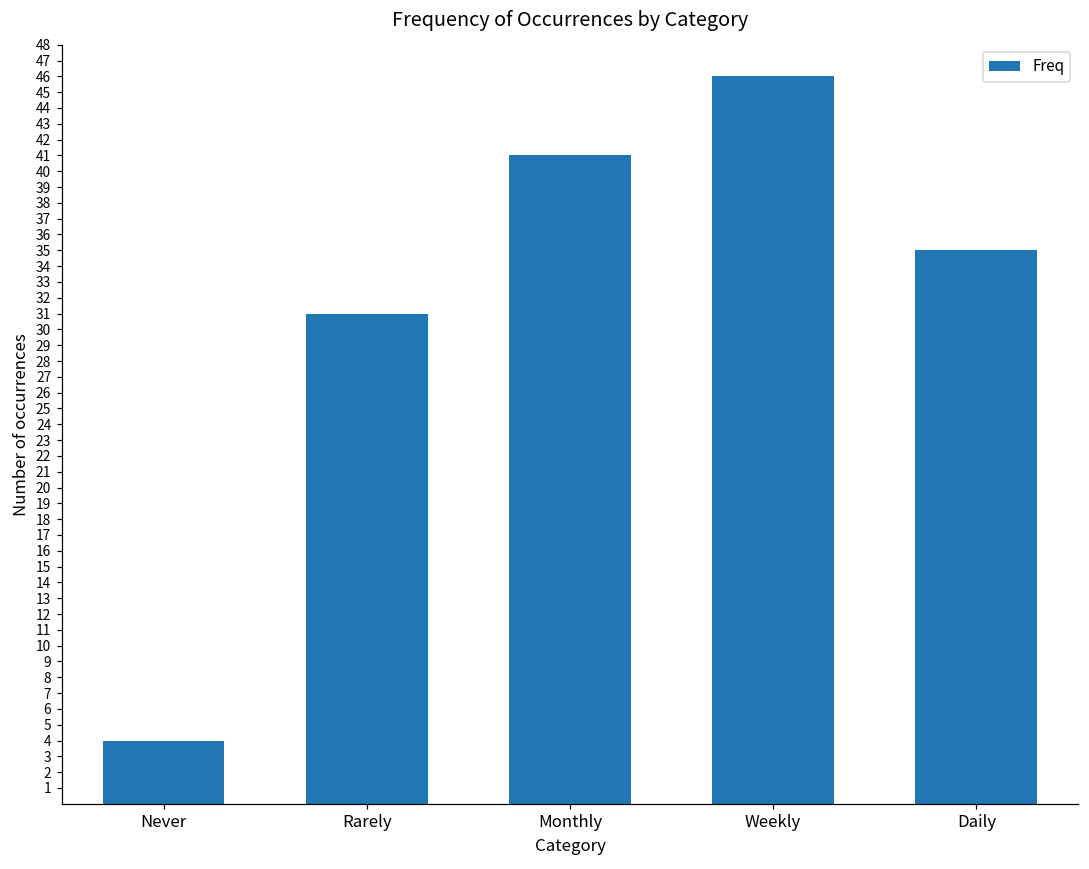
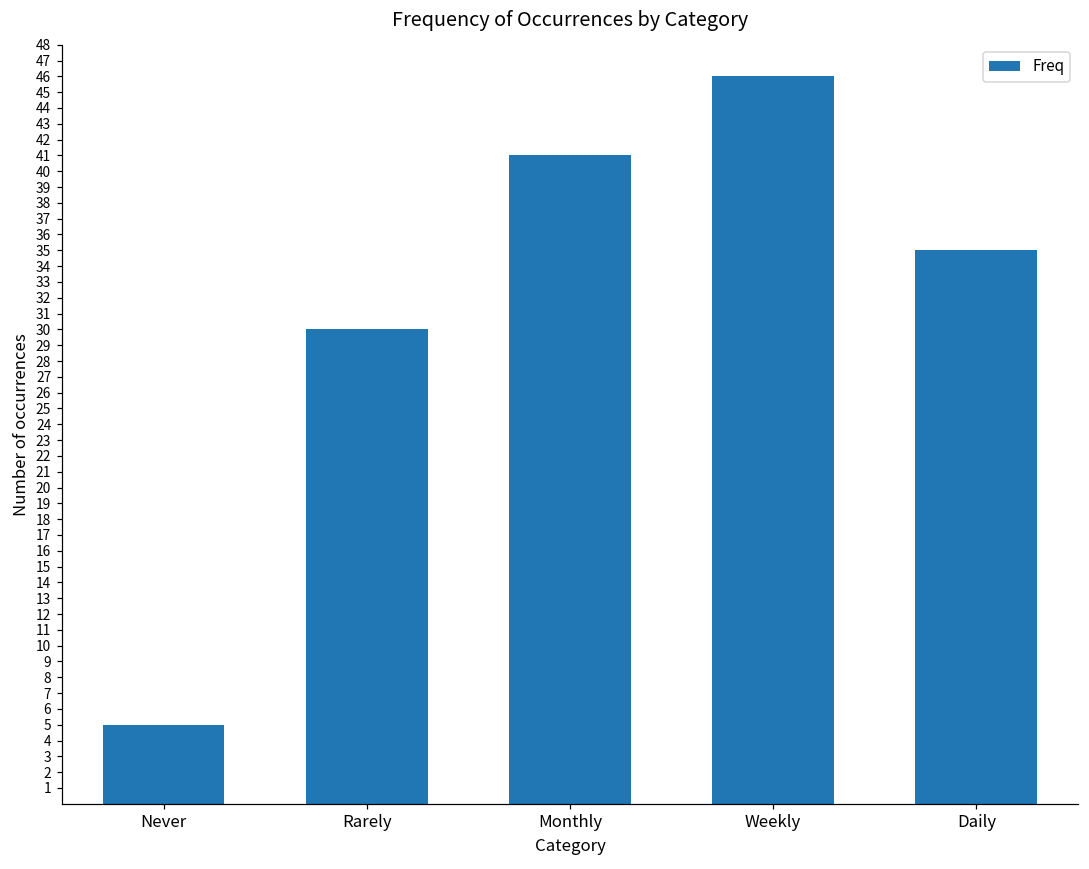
  {
-   "Never": 4,
-   "Rarely": 31,
+   "Never": 5,
+   "Rarely": 30,
    "Monthly": 41,
    "Weekly": 46,
    "Daily": 35
  }
